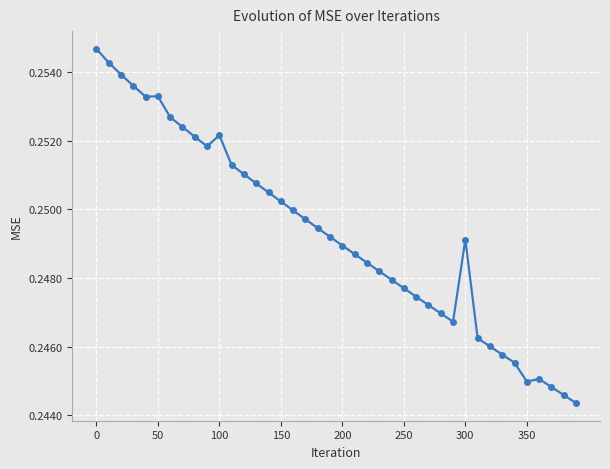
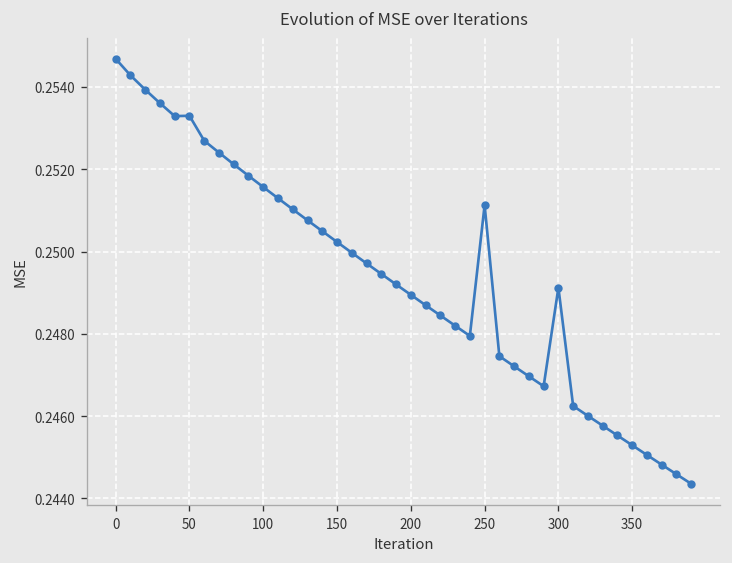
  {
    "0": 0.2547,
    "50": 0.2533,
-   "100": 0.2522,
+   "100": 0.2516,
    "150": 0.2502,
    "200": 0.2489,
-   "250": 0.2477,
+   "250": 0.2511,
    "300": 0.2491,
-   "350": 0.2450
+   "350": 0.2453
  }
